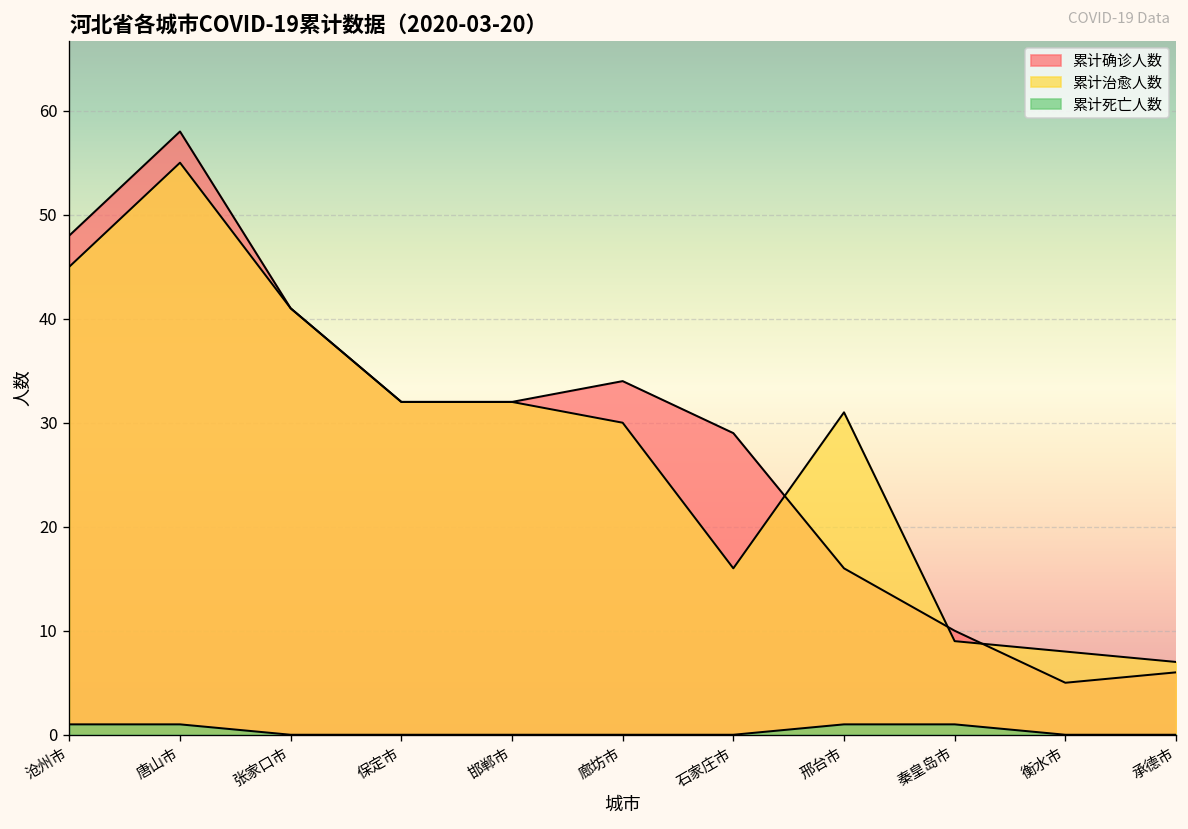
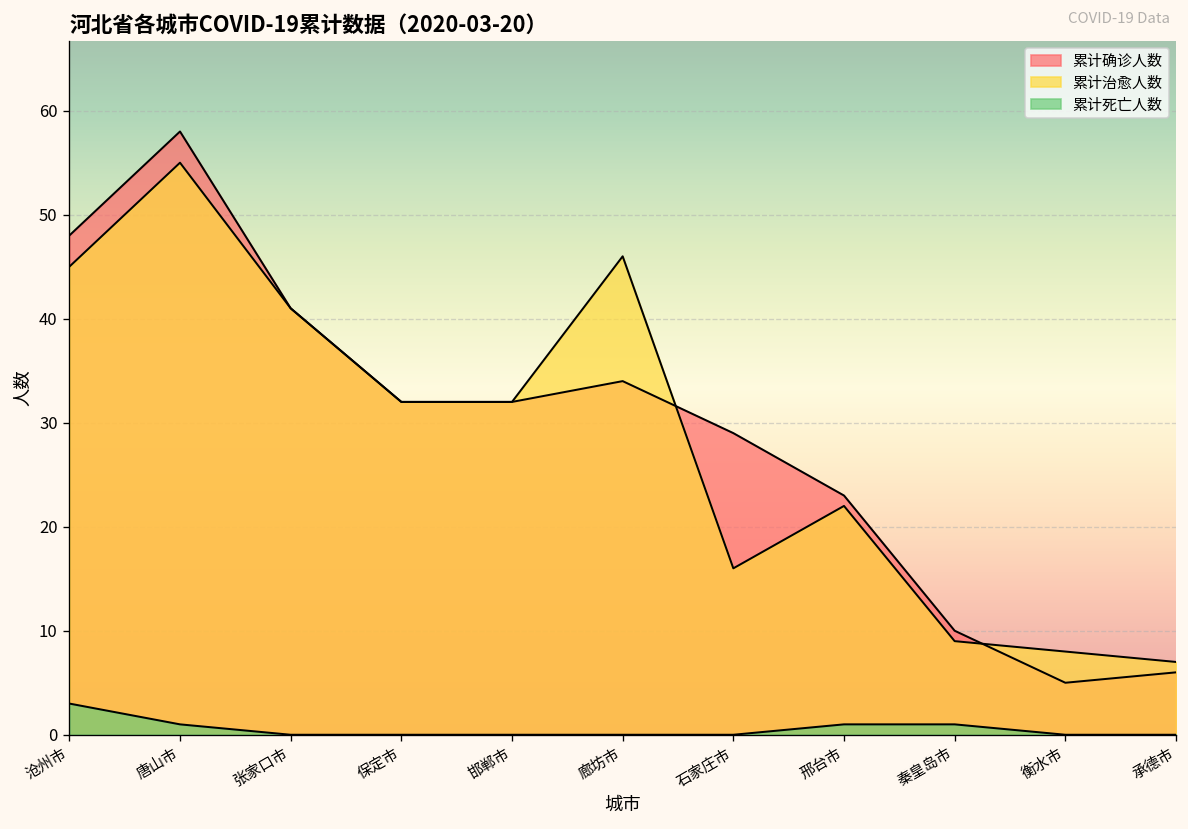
  {
    "累计确诊人数": {
      "沧州市": 48,
      "唐山市": 58,
      "廊坊市": 34,
      "石家庄市": 29,
-     "邢台市": 16,
+     "邢台市": 23,
      "秦皇岛市": 10,
      "衡水市": 5,
      "承德市": 6
    },
    "累计治愈人数": {
      "沧州市": 45,
      "唐山市": 55,
-     "廊坊市": 30,
+     "廊坊市": 46,
      "石家庄市": 16,
-     "邢台市": 31,
+     "邢台市": 22,
      "秦皇岛市": 9,
      "衡水市": 8,
      "承德市": 7
    },
    "累计死亡人数": {
-     "沧州市": 1,
+     "沧州市": 3,
      "唐山市": 1,
      "张家口市": 0,
      "保定市": 0,
      "邯郸市": 0,
      "廊坊市": 0,
      "石家庄市": 0,
      "邢台市": 1,
      "秦皇岛市": 1,
      "衡水市": 0,
      "承德市": 0
    }
  }
